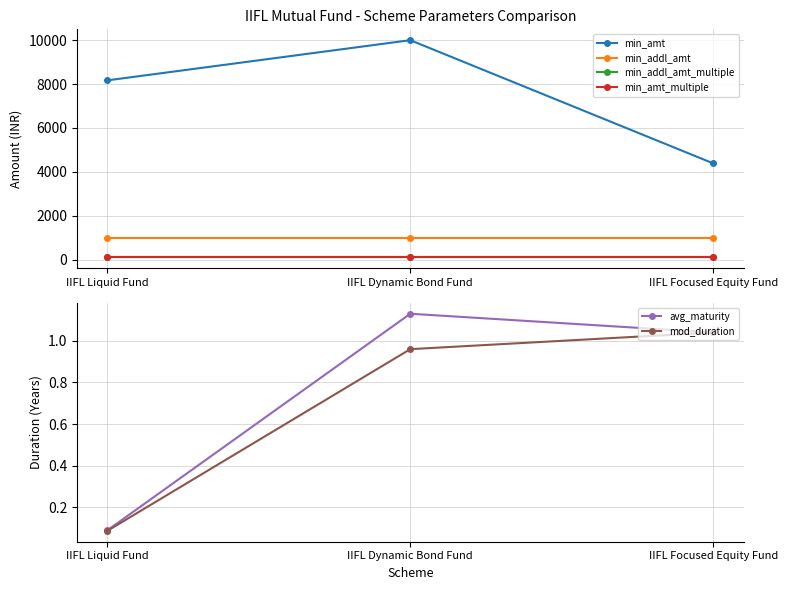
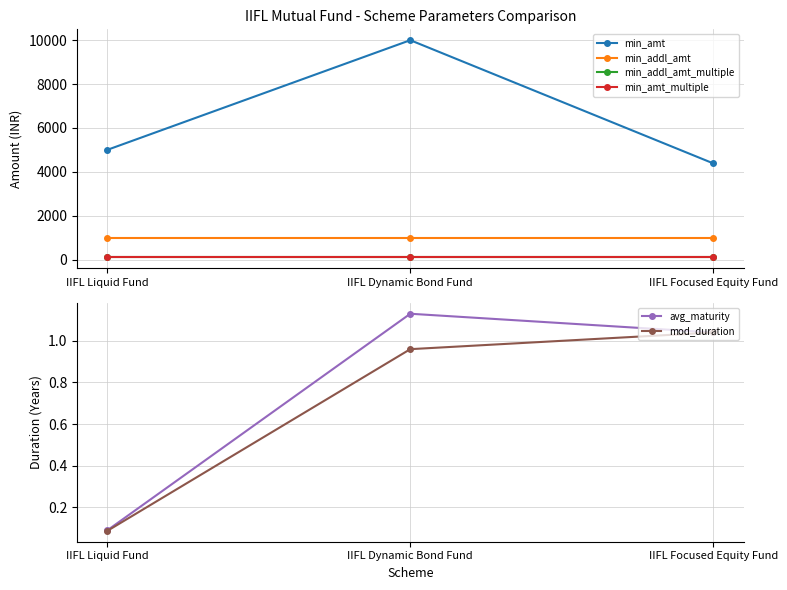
  {
    "IIFL Mutual Fund - Scheme Parameters Comparison": {
      "min_amt": {
-       "IIFL Liquid Fund": 8200,
+       "IIFL Liquid Fund": 5000,
        "IIFL Dynamic Bond Fund": 10000,
        "IIFL Focused Equity Fund": 4400
      },
      "min_addl_amt": {
        "IIFL Liquid Fund": 1000,
        "IIFL Dynamic Bond Fund": 1000,
        "IIFL Focused Equity Fund": 1000
      },
      "min_amt_multiple": {
        "IIFL Liquid Fund": 100,
        "IIFL Dynamic Bond Fund": 100,
        "IIFL Focused Equity Fund": 100
      }
    }
  }
